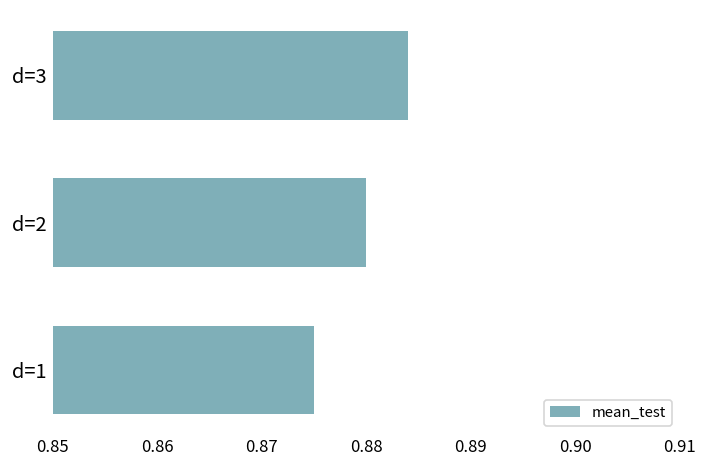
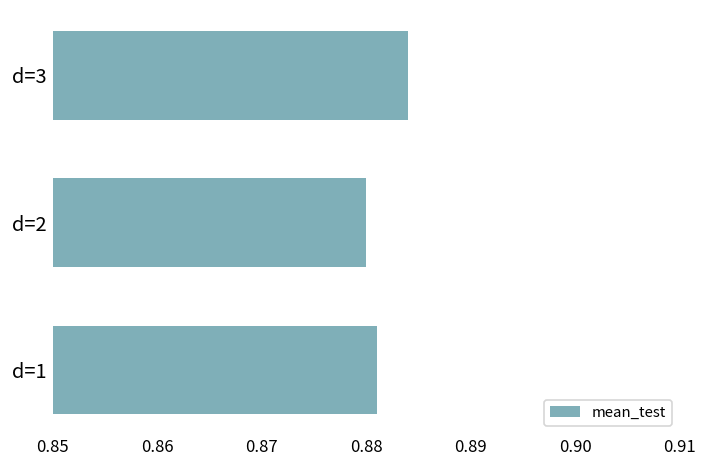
  {
    "d=3": 0.884,
    "d=2": 0.880,
-   "d=1": 0.875
+   "d=1": 0.881
  }
